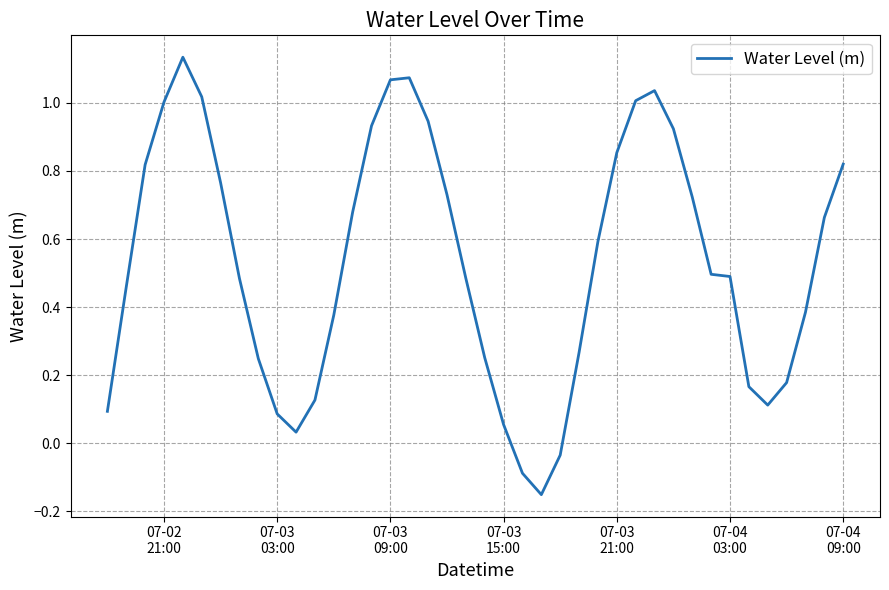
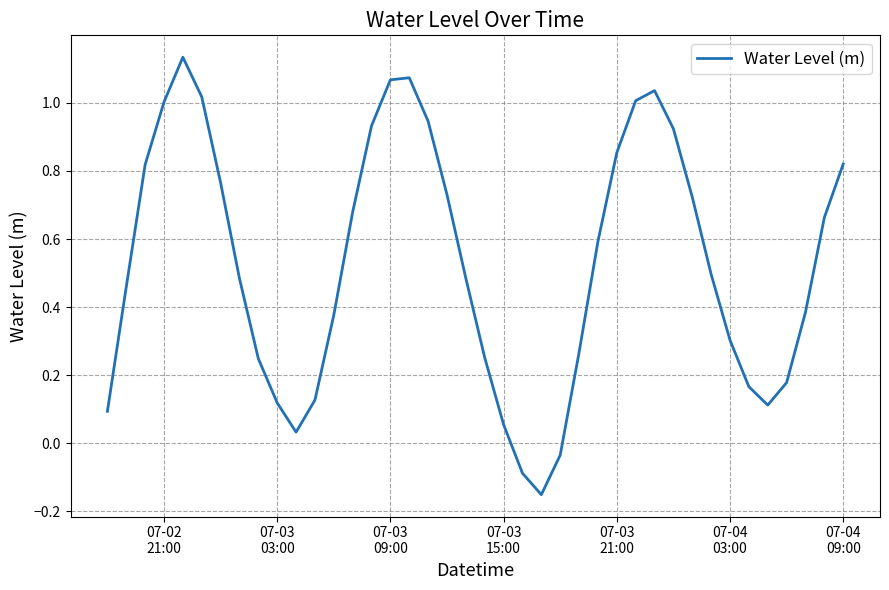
  {
    "07-02 21:00": 1.00,
-   "07-03 03:00": 0.09,
+   "07-03 03:00": 0.12,
    "07-03 09:00": 1.07,
    "07-03 15:00": 0.05,
    "07-03 21:00": 0.85,
-   "07-04 03:00": 0.49,
+   "07-04 03:00": 0.30,
    "07-04 09:00": 0.82
  }
